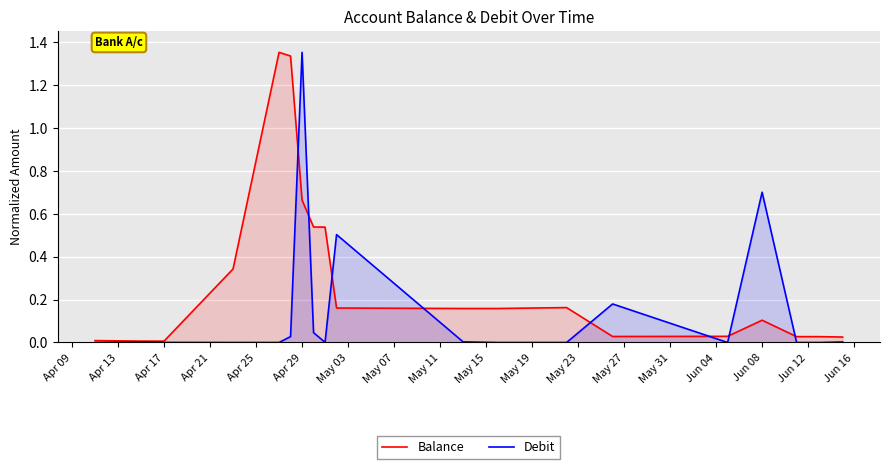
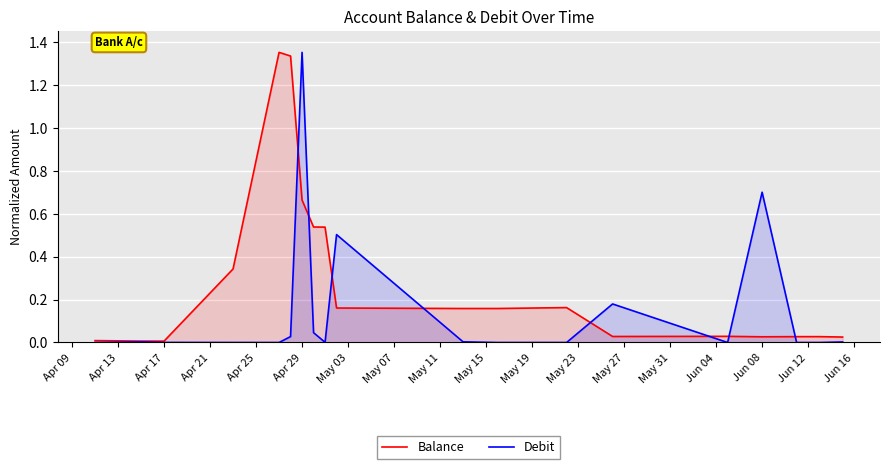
  {
    "Balance": {
      "Apr 29": 0.66,
-     "Jun 08": 0.10
+     "Jun 08": 0.03
    },
    "Debit": {
      "Apr 29": 1.35,
      "Jun 08": 0.70
    }
  }
